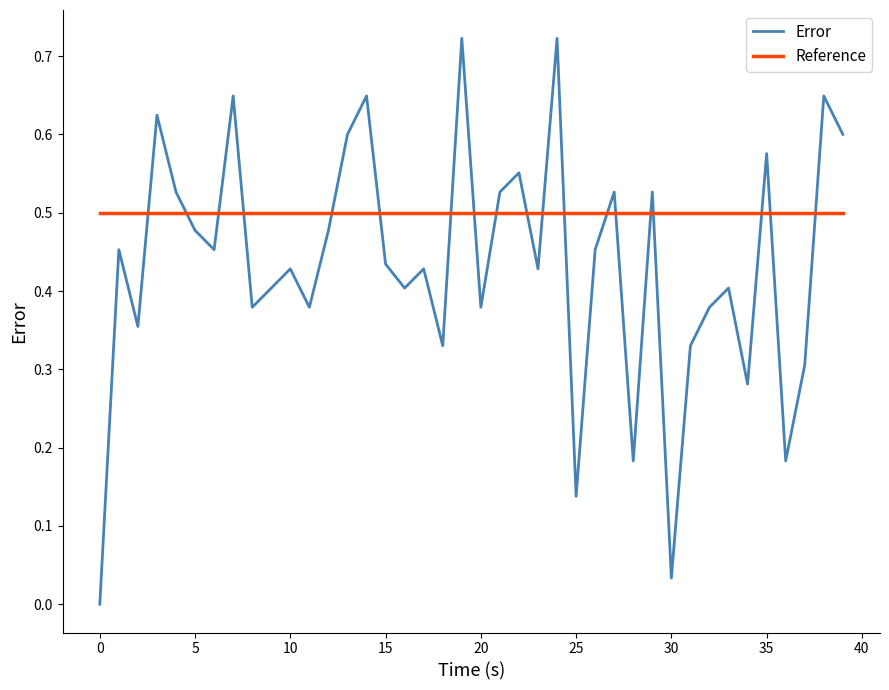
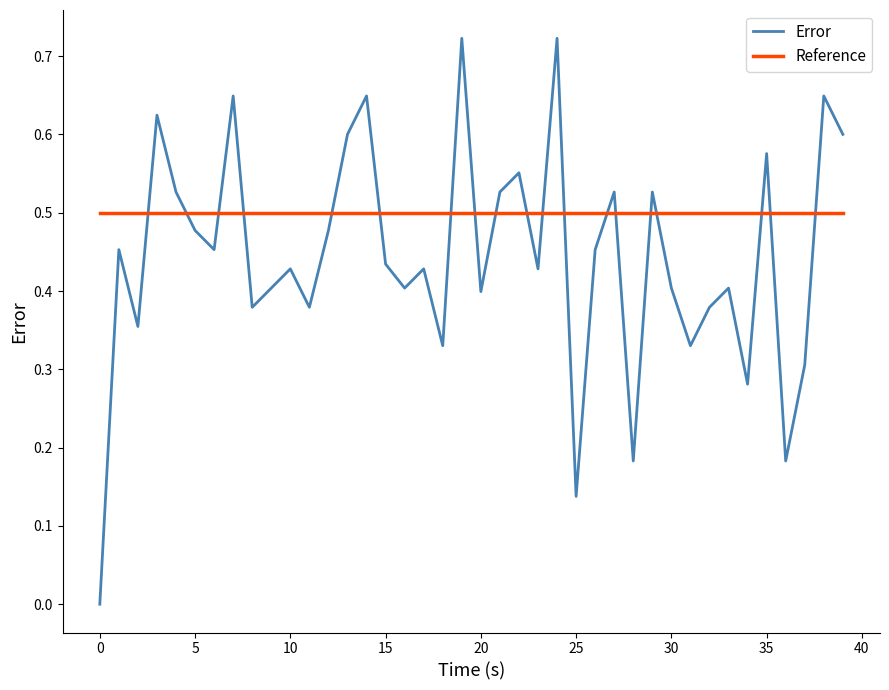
  {
    "Error": {
      "0": 0.00,
      "5": 0.48,
      "10": 0.43,
      "15": 0.43,
-     "20": 0.38,
+     "20": 0.40,
      "25": 0.14,
-     "30": 0.03,
+     "30": 0.40,
      "35": 0.58
    },
    "Reference": {
      "0": 0.50,
      "5": 0.50,
      "10": 0.50,
      "15": 0.50,
      "20": 0.50,
      "25": 0.50,
      "30": 0.50,
      "35": 0.50
    }
  }
